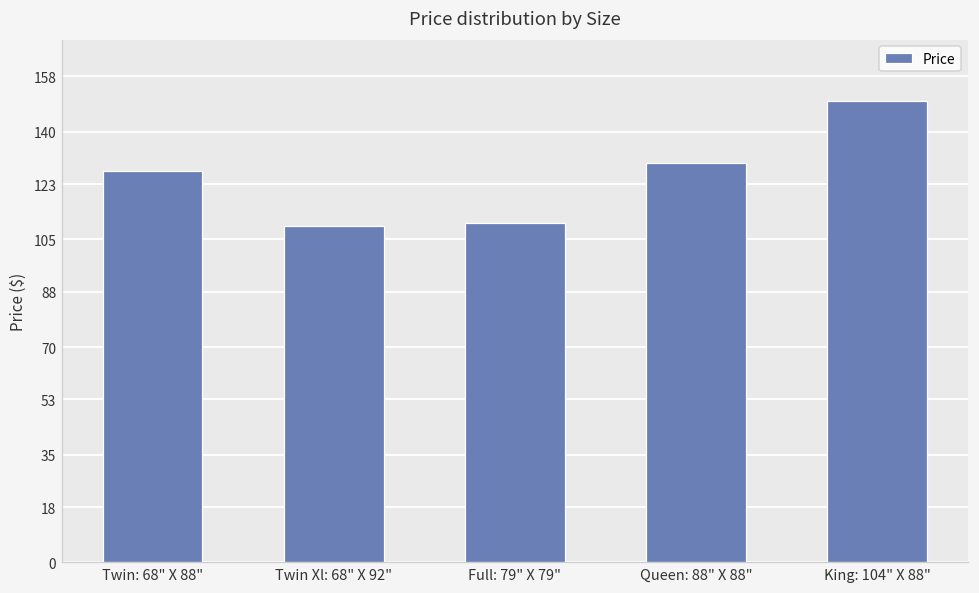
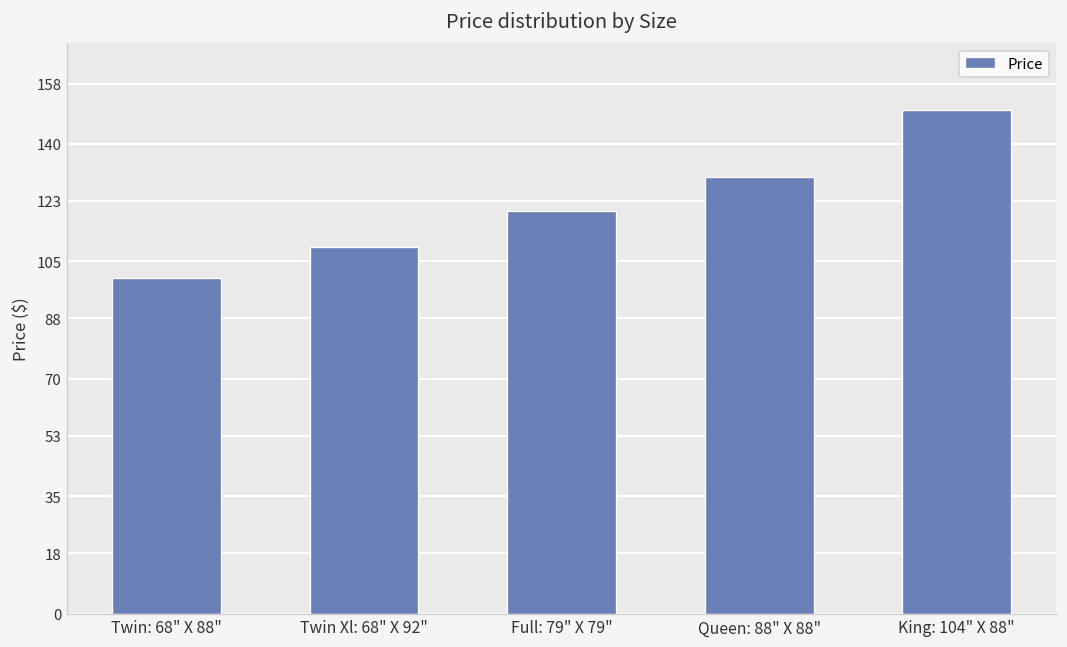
  {
-   "Twin: 68\" X 88\"": 127,
+   "Twin: 68\" X 88\"": 100,
    "Twin Xl: 68\" X 92\"": 109,
-   "Full: 79\" X 79\"": 110,
+   "Full: 79\" X 79\"": 120,
    "Queen: 88\" X 88\"": 130,
    "King: 104\" X 88\"": 150
  }
